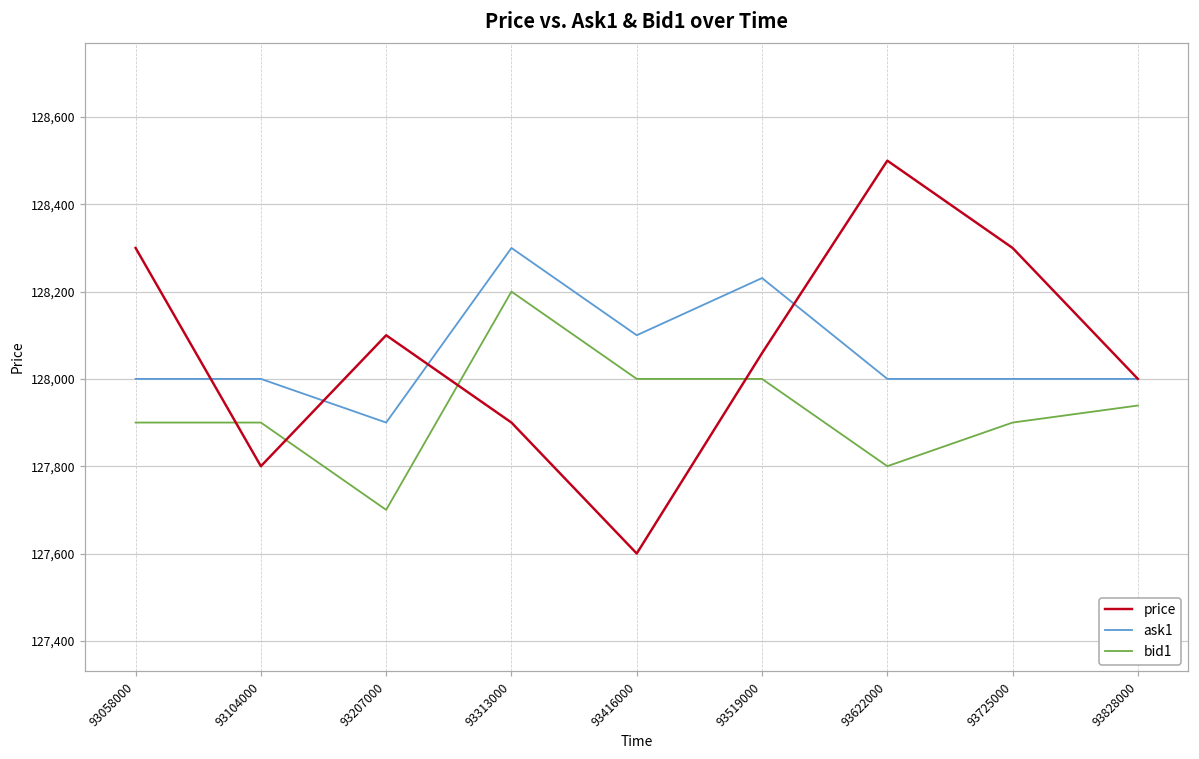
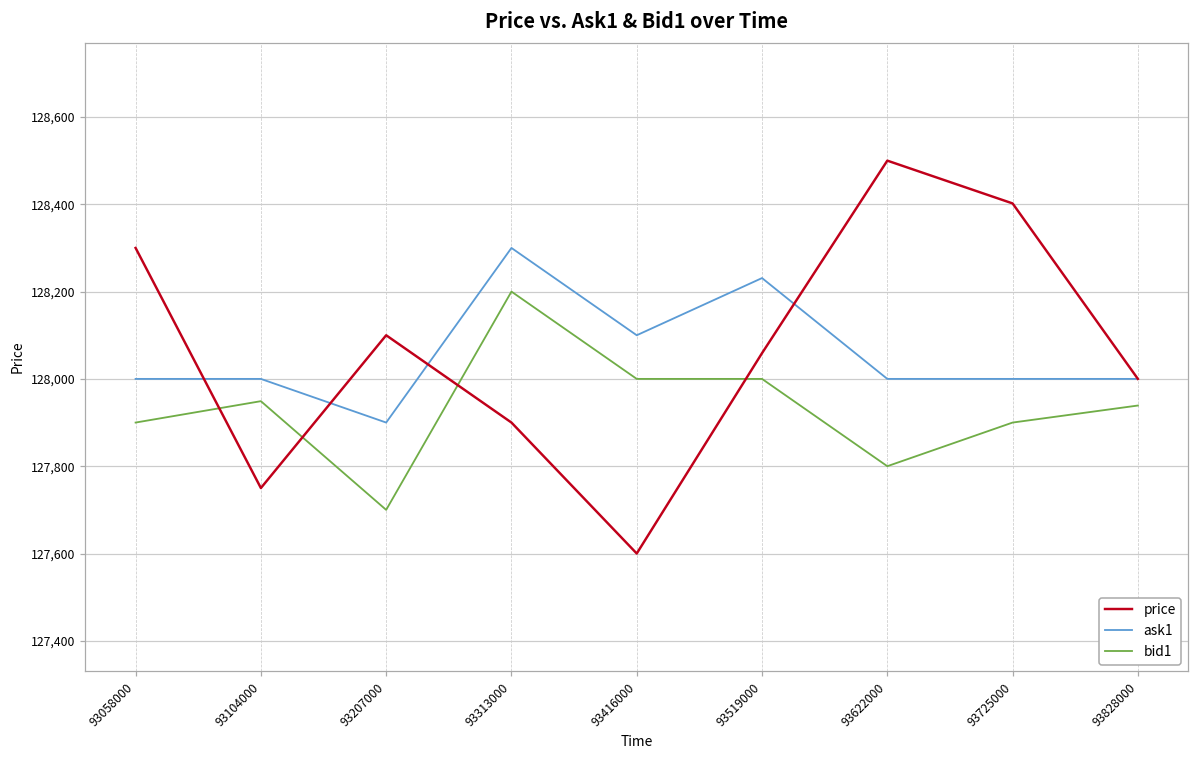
  {
    "price": {
      "93058000": "128,300",
-     "93104000": "127,800",
+     "93104000": "127,750",
      "93207000": "128,100",
      "93313000": "127,900",
      "93416000": "127,600",
      "93519000": "128,060",
      "93622000": "128,500",
-     "93725000": "128,300"
+     "93725000": "128,400"
    },
    "ask1": {
      "93058000": "128,000",
      "93104000": "128,000",
      "93207000": "127,900",
      "93313000": "128,300",
      "93416000": "128,100",
      "93519000": "128,230",
      "93622000": "128,000",
      "93725000": "128,000"
    },
    "bid1": {
      "93058000": "127,900",
-     "93104000": "127,900",
+     "93104000": "127,950",
      "93207000": "127,700",
      "93313000": "128,200",
      "93416000": "128,000",
      "93519000": "128,000",
      "93622000": "127,800",
      "93725000": "127,900",
      "93828000": "127,940"
    }
  }
